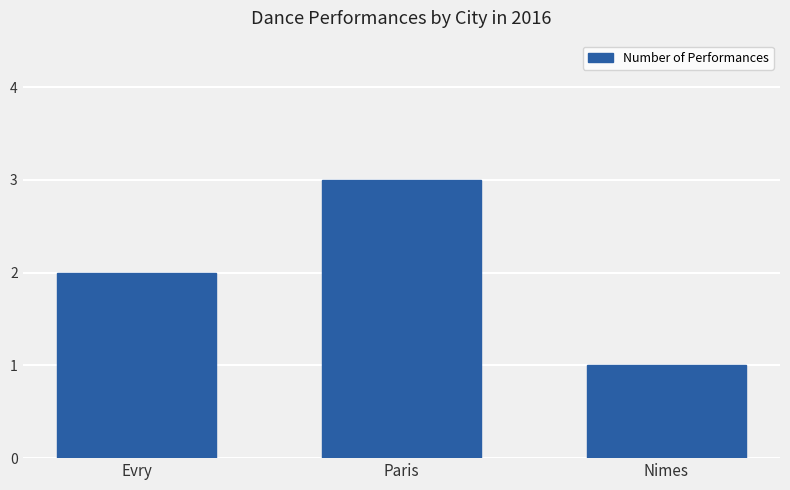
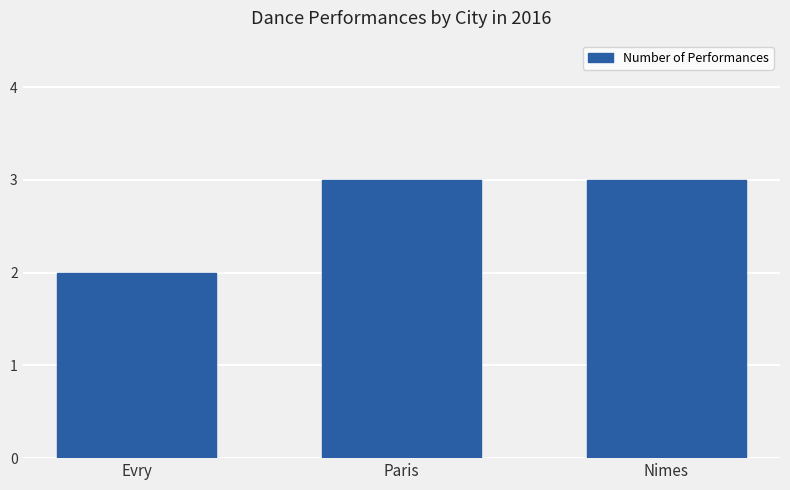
  {
    "Evry": 2,
    "Paris": 3,
-   "Nimes": 1
+   "Nimes": 3
  }
